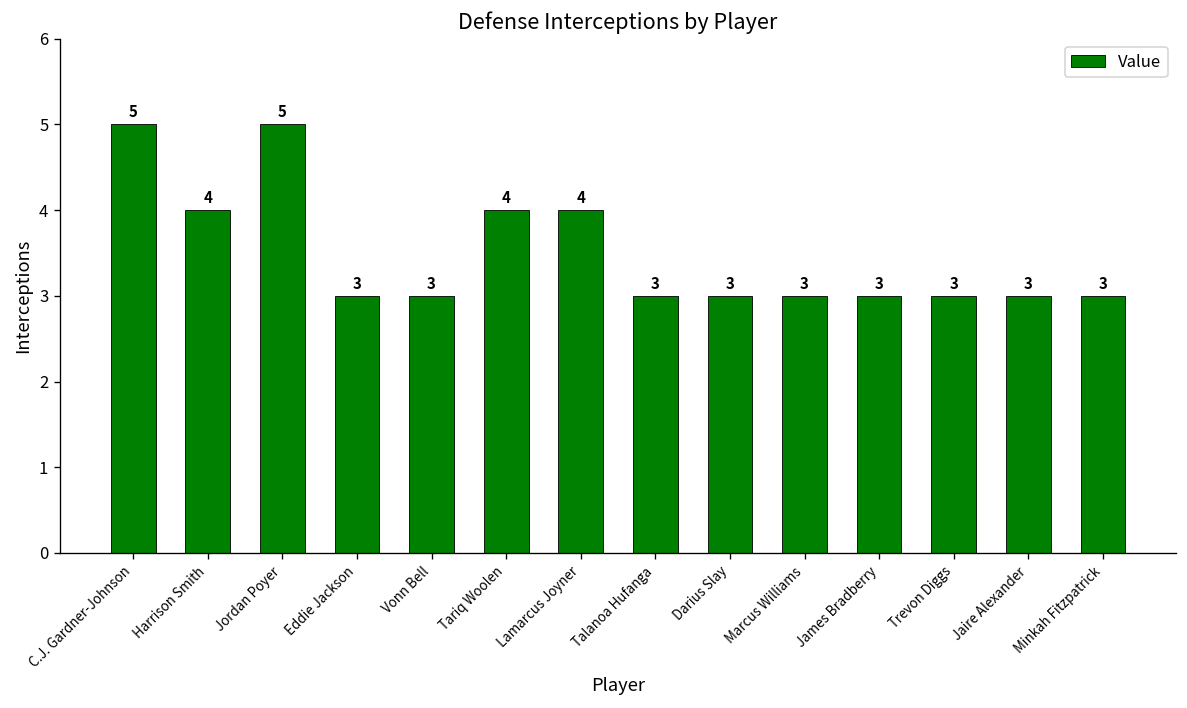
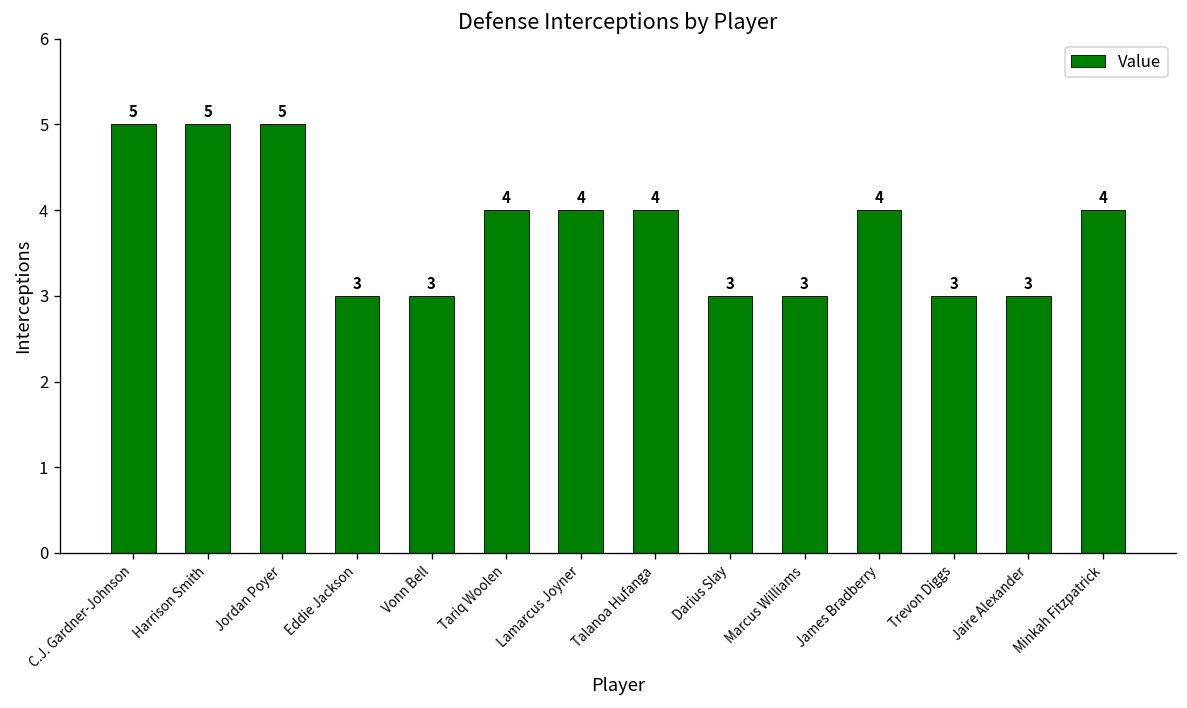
  {
    "C.J. Gardner-Johnson": 5,
-   "Harrison Smith": 4,
+   "Harrison Smith": 5,
    "Jordan Poyer": 5,
    "Eddie Jackson": 3,
    "Vonn Bell": 3,
    "Tariq Woolen": 4,
    "Lamarcus Joyner": 4,
-   "Talanoa Hufanga": 3,
+   "Talanoa Hufanga": 4,
    "Darius Slay": 3,
    "Marcus Williams": 3,
-   "James Bradberry": 3,
+   "James Bradberry": 4,
    "Trevon Diggs": 3,
    "Jaire Alexander": 3,
-   "Minkah Fitzpatrick": 3
+   "Minkah Fitzpatrick": 4
  }
